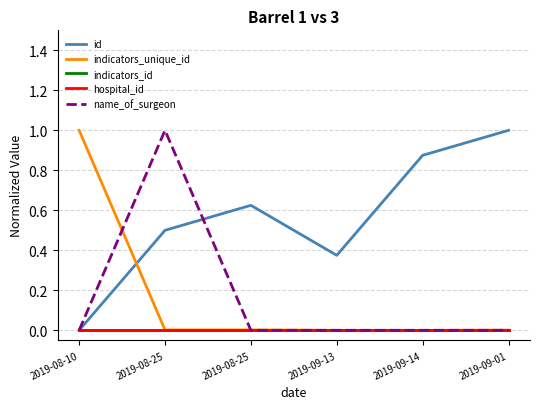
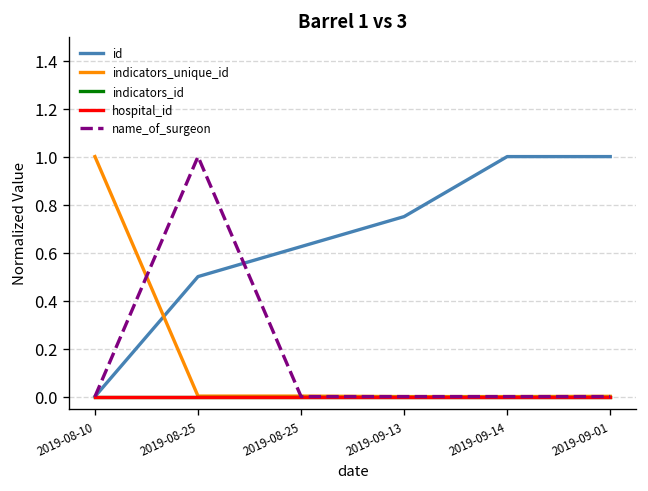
  {
    "id": {
-     "2019-09-13": 0.38,
-     "2019-09-14": 0.88,
+     "2019-09-13": 0.75,
+     "2019-09-14": 1.00,
      "2019-09-01": 1.00
    },
    "indicators_unique_id": {
      "2019-08-10": 1.00
    }
  }
